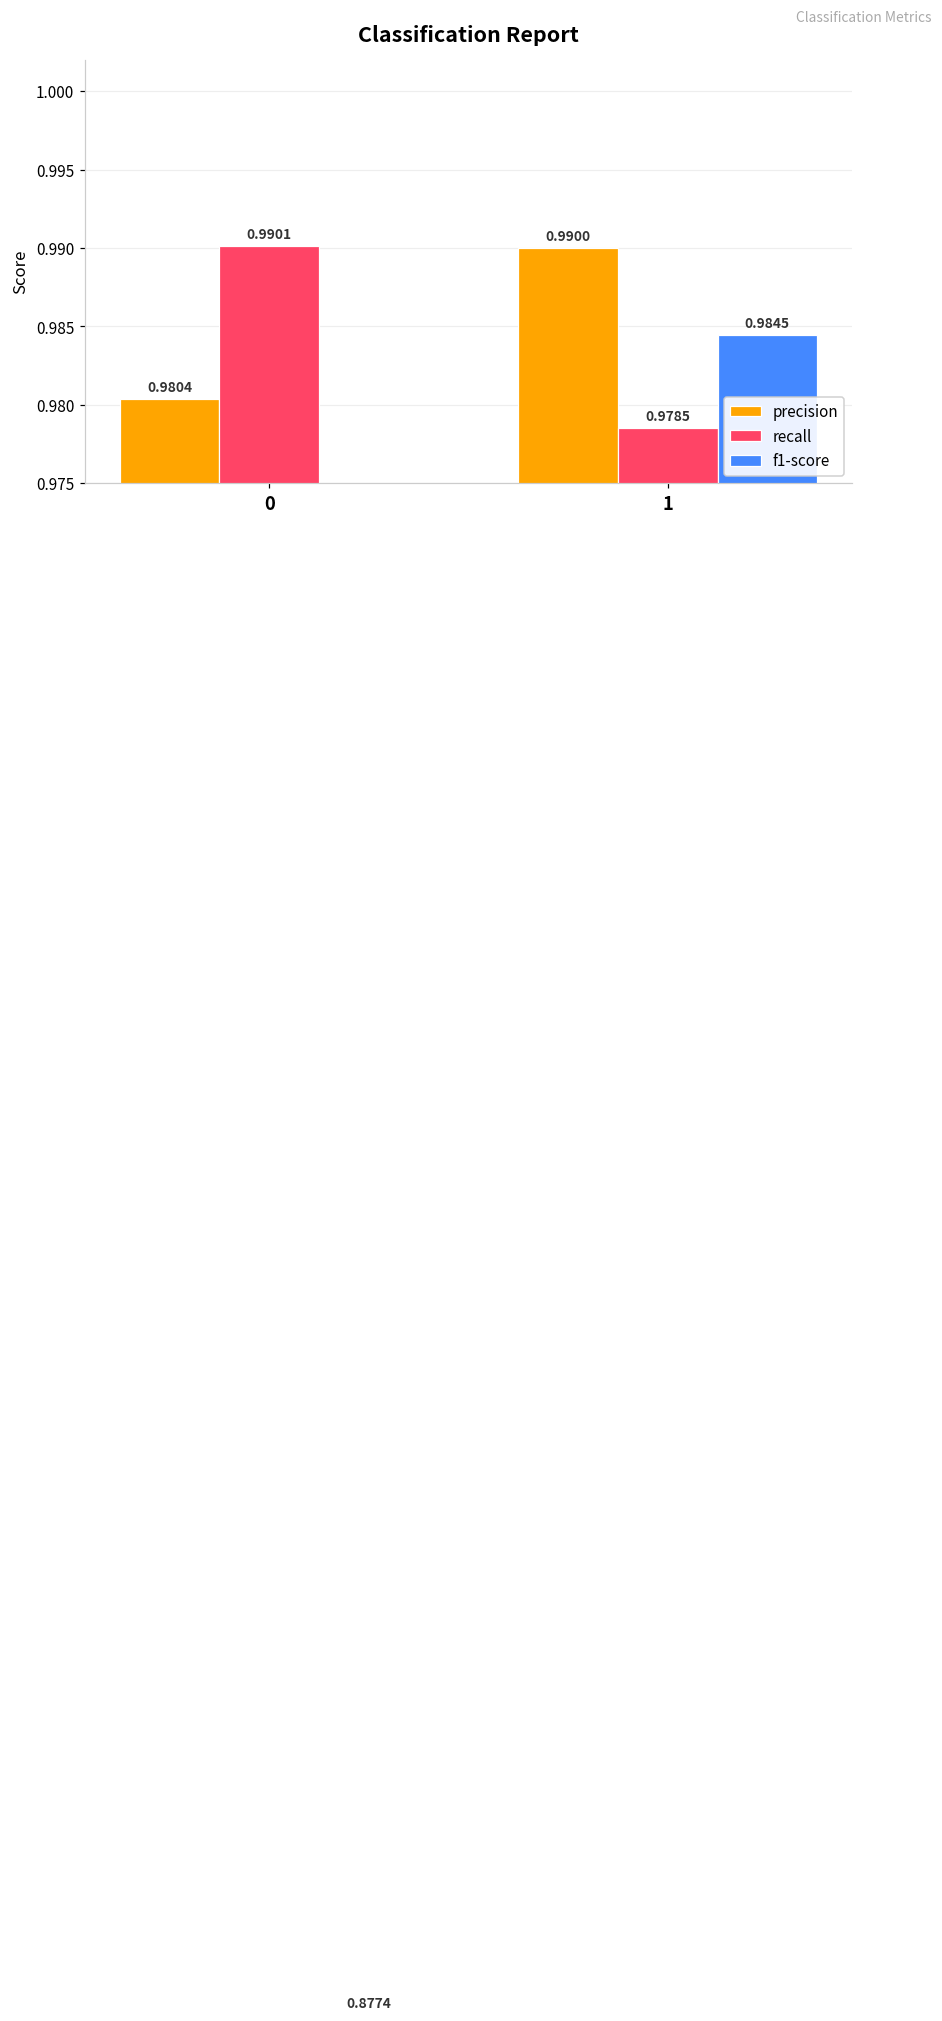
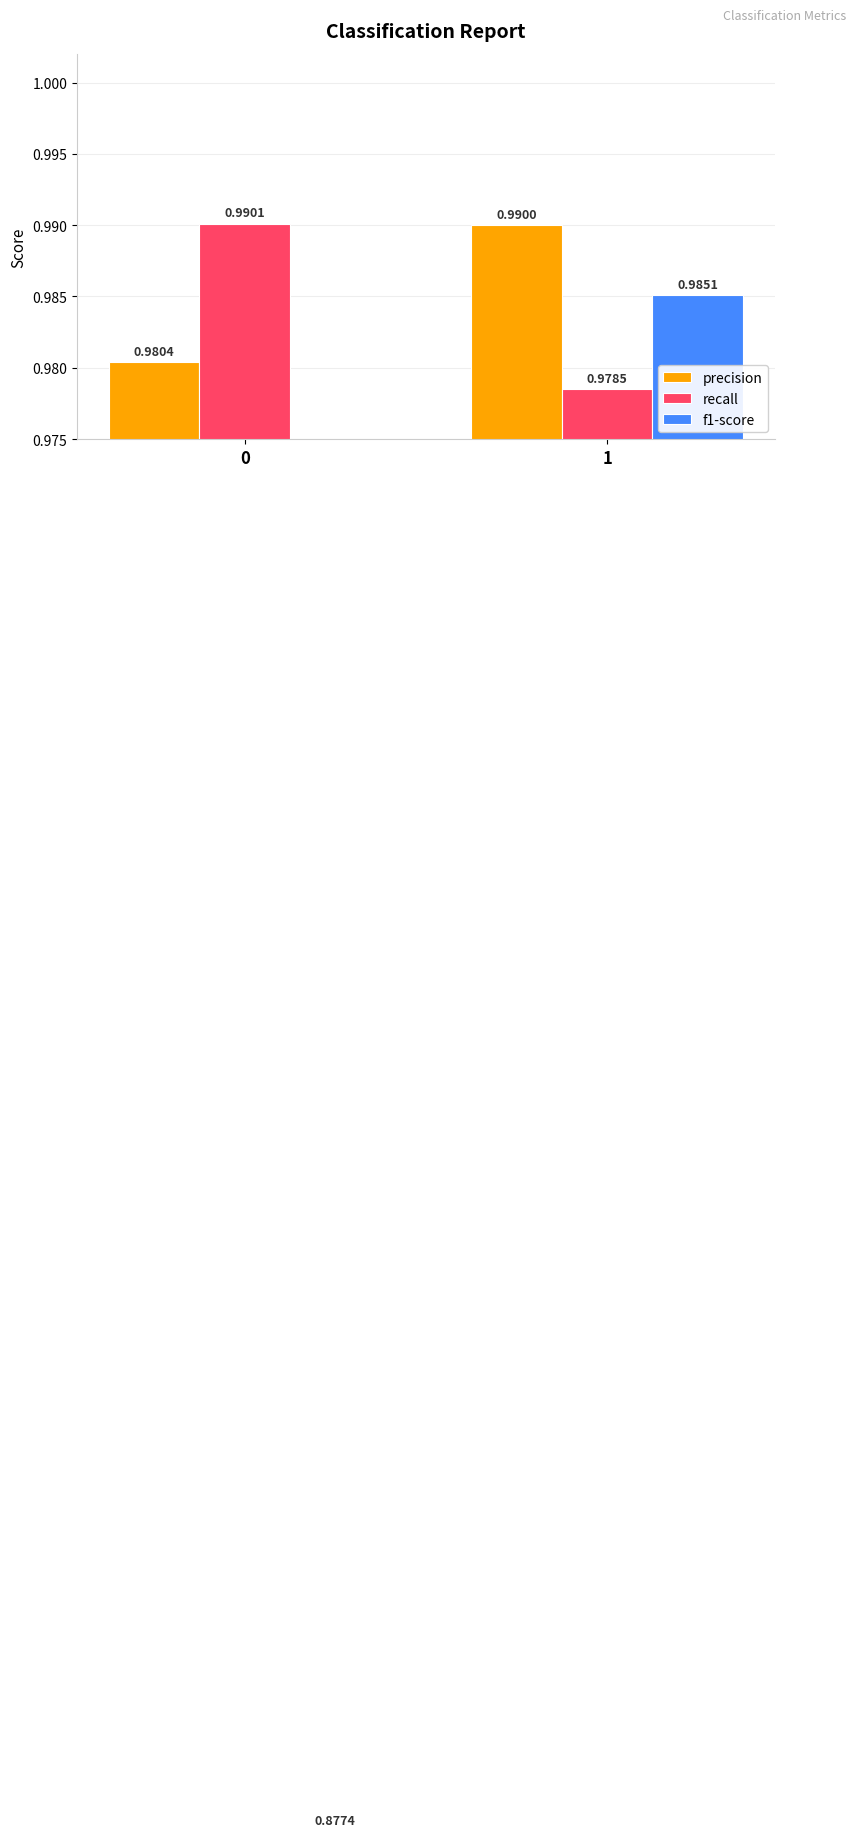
  {
    "precision": {
      "0": 0.9804,
      "1": 0.9900
    },
    "recall": {
      "0": 0.9901,
      "1": 0.9785
    },
    "f1-score": {
-     "1": 0.9845
+     "1": 0.9851
    }
  }
